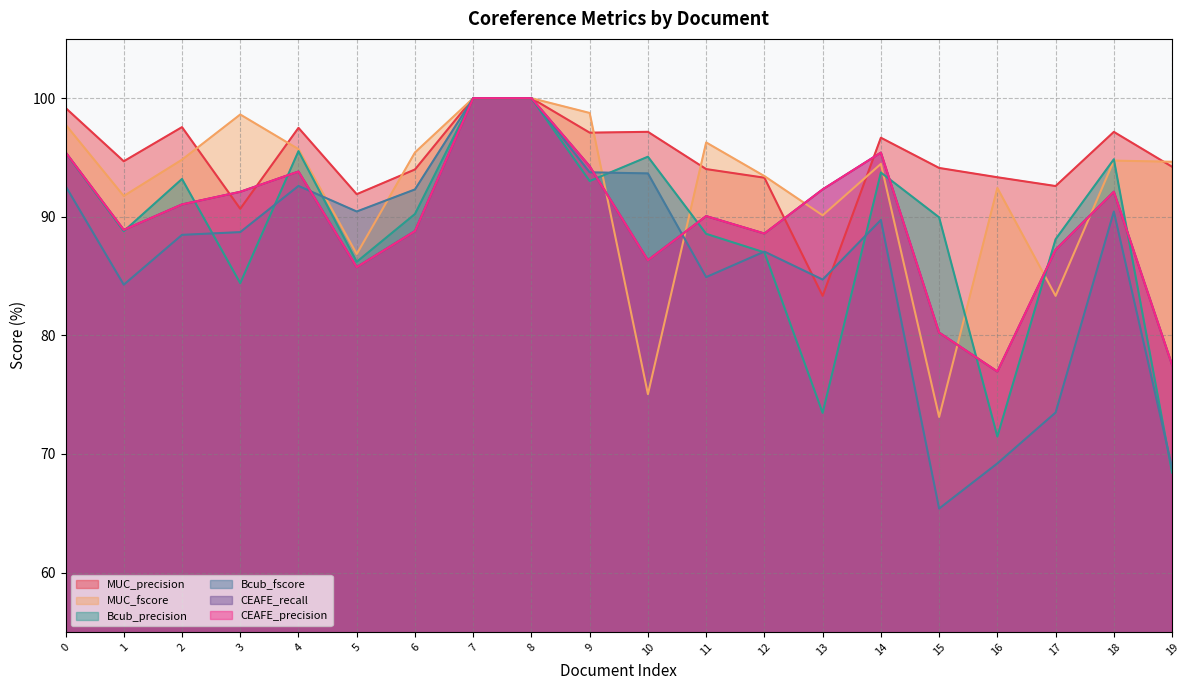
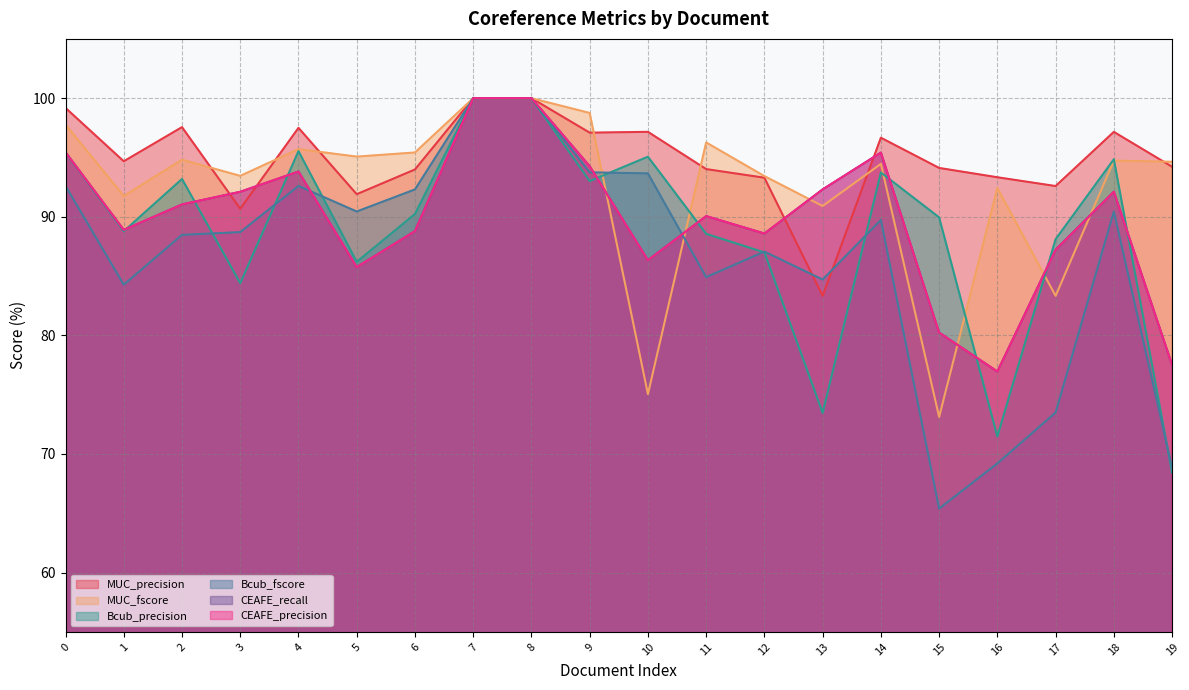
  {
    "MUC_fscore": {
      "0": 97.8,
      "1": 91.8,
      "2": 94.8,
-     "3": 98.6,
-     "5": 86.9,
+     "3": 93.4,
+     "5": 95.1,
      "6": 95.4,
      "9": 98.8,
      "10": 75.0,
      "11": 96.3,
-     "13": 90.1,
+     "13": 90.9,
      "14": 94.5,
      "15": 73.1,
      "16": 92.4,
      "17": 83.3,
      "19": 94.6
    }
  }
